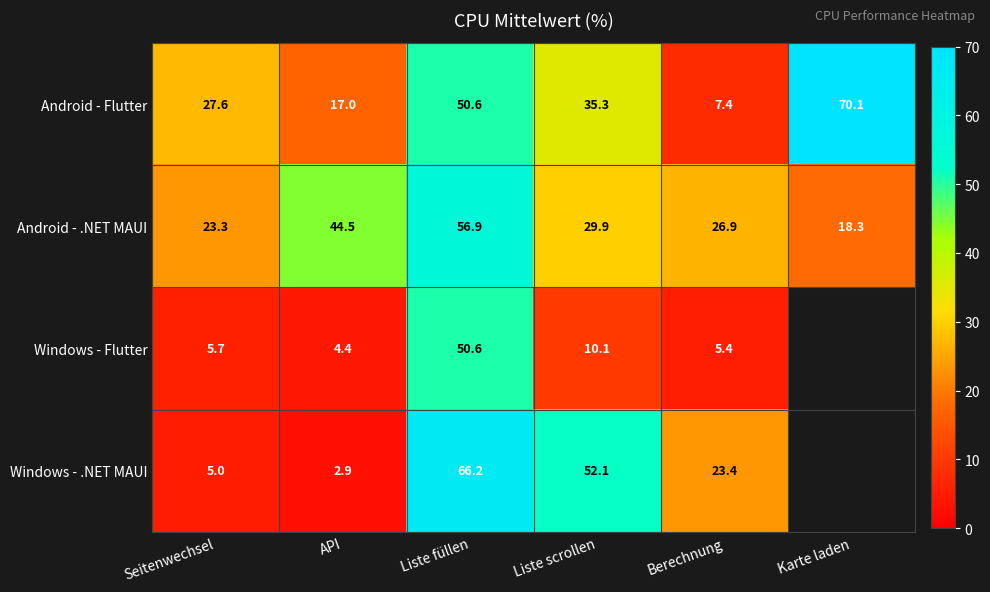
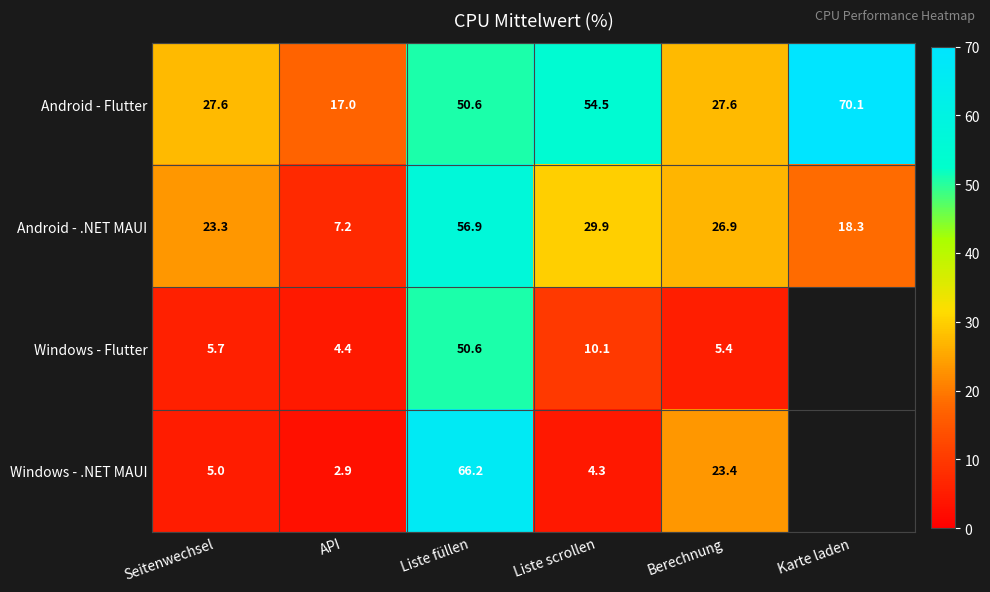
  {
    "Android - Flutter": {
      "Seitenwechsel": 27.6,
      "API": 17.0,
      "Liste füllen": 50.6,
-     "Liste scrollen": 35.3,
-     "Berechnung": 7.4,
+     "Liste scrollen": 54.5,
+     "Berechnung": 27.6,
      "Karte laden": 70.1
    },
    "Android - .NET MAUI": {
      "Seitenwechsel": 23.3,
-     "API": 44.5,
+     "API": 7.2,
      "Liste füllen": 56.9,
      "Liste scrollen": 29.9,
      "Berechnung": 26.9,
      "Karte laden": 18.3
    },
    "Windows - Flutter": {
      "Seitenwechsel": 5.7,
      "API": 4.4,
      "Liste füllen": 50.6,
      "Liste scrollen": 10.1,
      "Berechnung": 5.4
    },
    "Windows - .NET MAUI": {
      "Seitenwechsel": 5.0,
      "API": 2.9,
      "Liste füllen": 66.2,
-     "Liste scrollen": 52.1,
+     "Liste scrollen": 4.3,
      "Berechnung": 23.4
    }
  }
